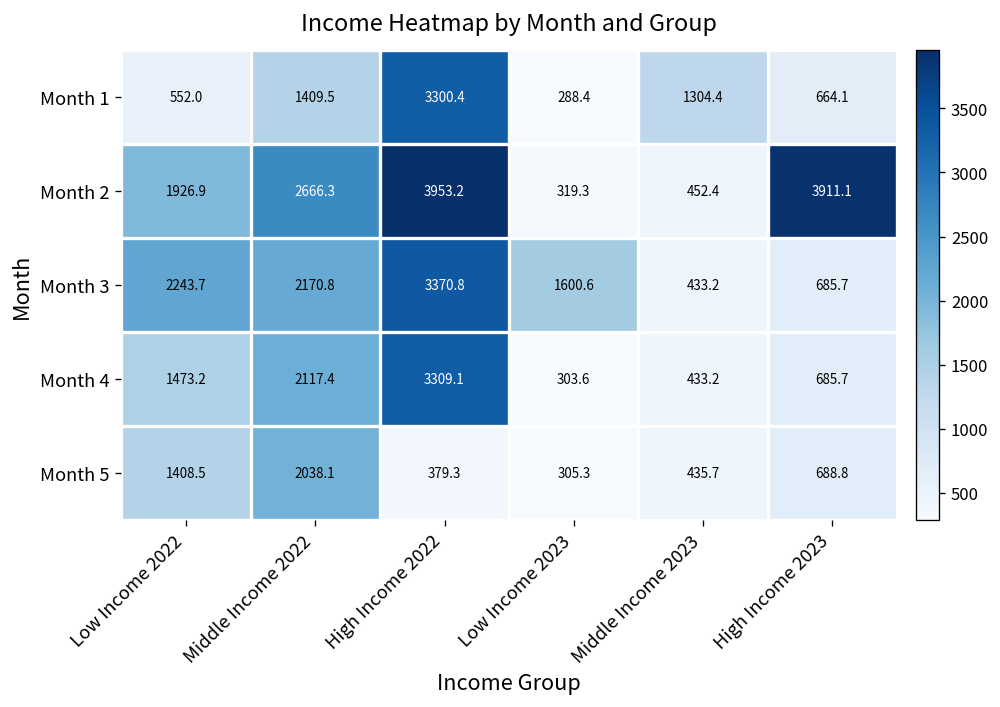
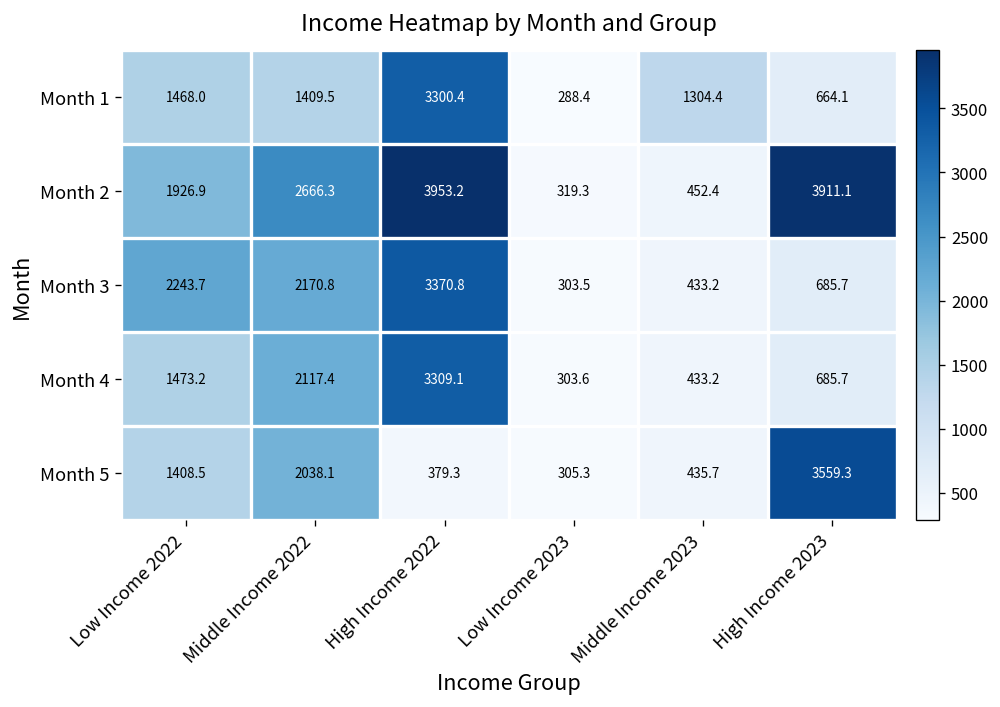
  {
    "Month 1": {
-     "Low Income 2022": 552.0,
+     "Low Income 2022": 1468.0,
      "Middle Income 2022": 1409.5,
      "High Income 2022": 3300.4,
      "Low Income 2023": 288.4,
      "Middle Income 2023": 1304.4,
      "High Income 2023": 664.1
    },
    "Month 2": {
      "Low Income 2022": 1926.9,
      "Middle Income 2022": 2666.3,
      "High Income 2022": 3953.2,
      "Low Income 2023": 319.3,
      "Middle Income 2023": 452.4,
      "High Income 2023": 3911.1
    },
    "Month 3": {
      "Low Income 2022": 2243.7,
      "Middle Income 2022": 2170.8,
      "High Income 2022": 3370.8,
-     "Low Income 2023": 1600.6,
+     "Low Income 2023": 303.5,
      "Middle Income 2023": 433.2,
      "High Income 2023": 685.7
    },
    "Month 4": {
      "Low Income 2022": 1473.2,
      "Middle Income 2022": 2117.4,
      "High Income 2022": 3309.1,
      "Low Income 2023": 303.6,
      "Middle Income 2023": 433.2,
      "High Income 2023": 685.7
    },
    "Month 5": {
      "Low Income 2022": 1408.5,
      "Middle Income 2022": 2038.1,
      "High Income 2022": 379.3,
      "Low Income 2023": 305.3,
      "Middle Income 2023": 435.7,
-     "High Income 2023": 688.8
+     "High Income 2023": 3559.3
    }
  }
